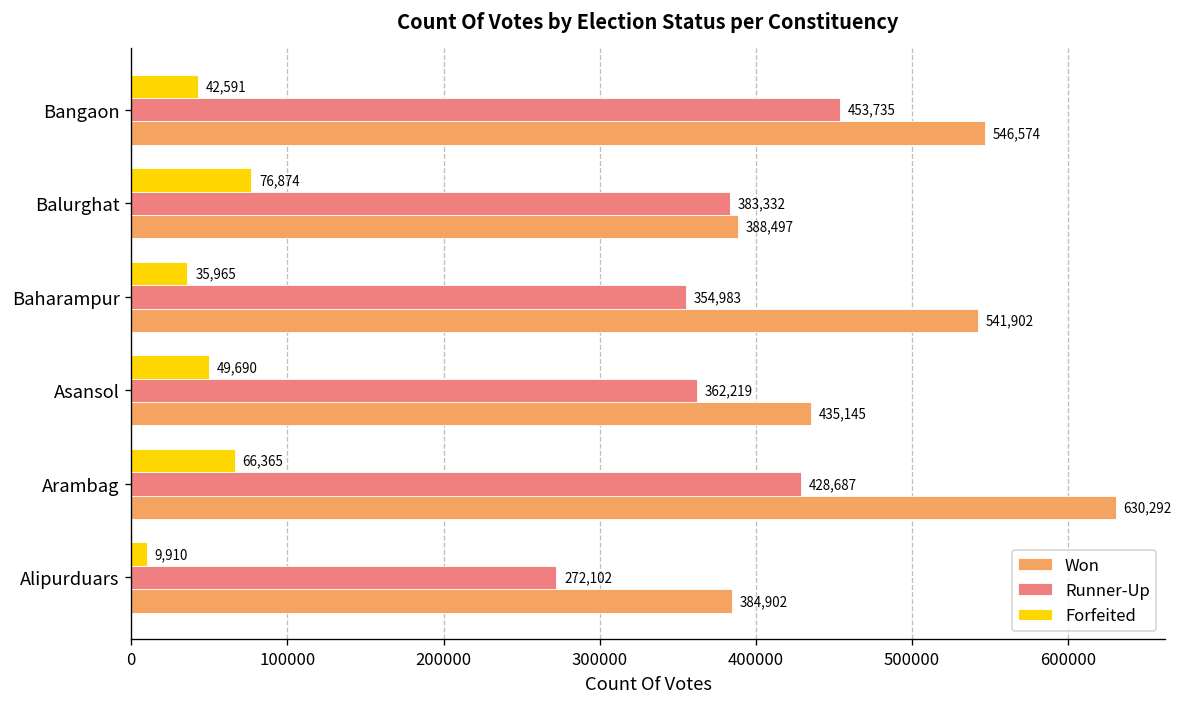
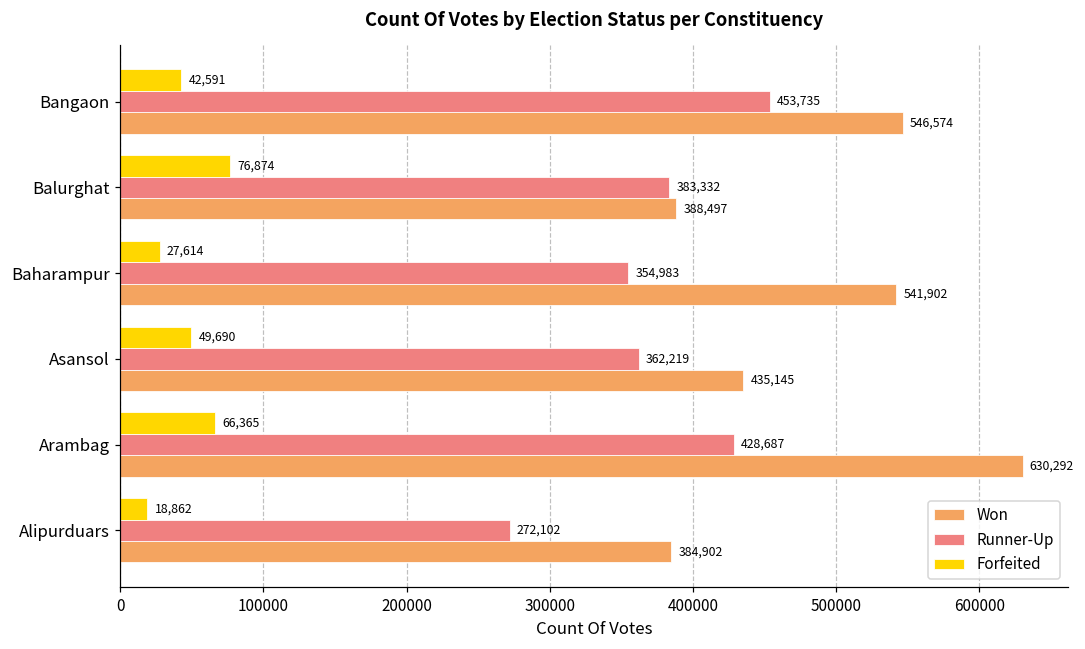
  {
    "Forfeited": {
      "Bangaon": "42,591",
      "Balurghat": "76,874",
-     "Baharampur": "35,965",
+     "Baharampur": "27,614",
      "Asansol": "49,690",
      "Arambag": "66,365",
-     "Alipurduars": "9,910"
+     "Alipurduars": "18,862"
    }
  }
